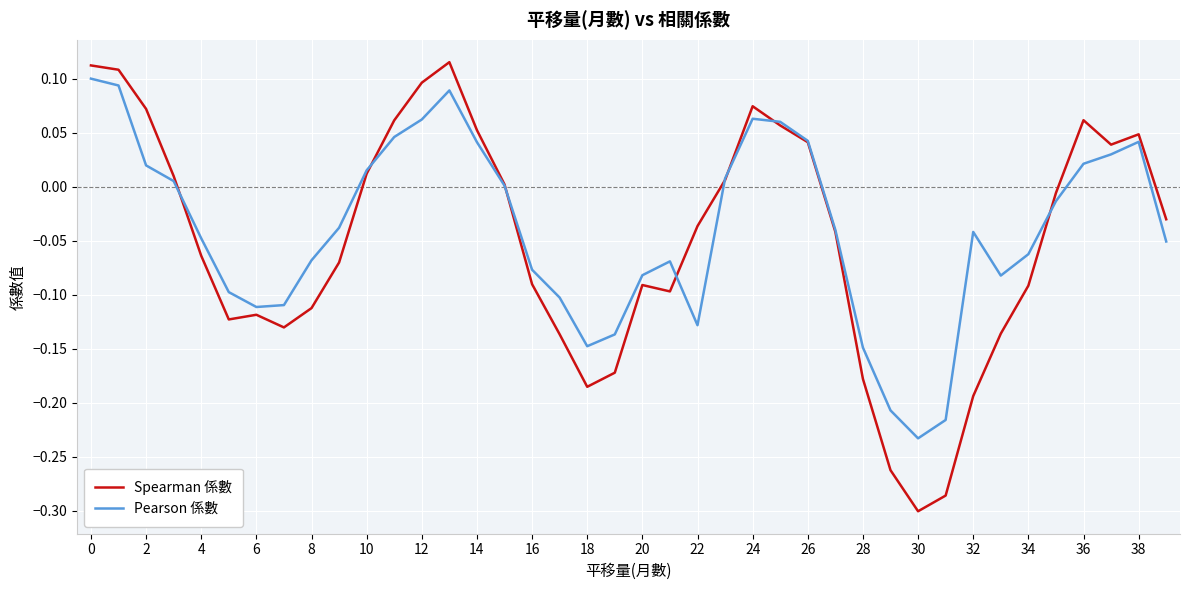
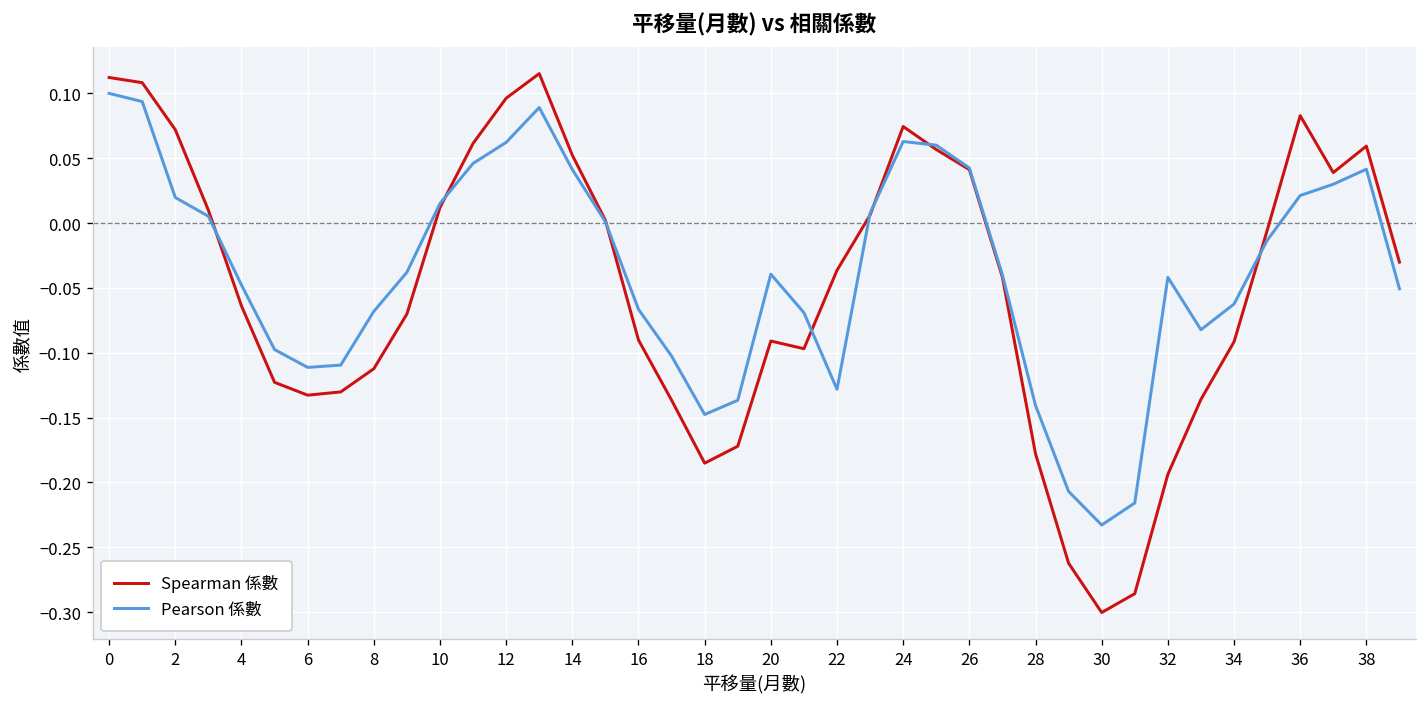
  {
    "Spearman 係數": {
      "0": 0.112,
      "2": 0.072,
      "4": -0.064,
-     "6": -0.119,
+     "6": -0.133,
      "8": -0.112,
      "10": 0.012,
      "12": 0.096,
      "14": 0.052,
      "16": -0.090,
      "18": -0.185,
      "20": -0.091,
      "22": -0.036,
      "24": 0.074,
      "28": -0.178,
      "30": -0.300,
      "32": -0.194,
      "34": -0.092,
-     "36": 0.061,
-     "38": 0.048
+     "36": 0.083,
+     "38": 0.059
    },
    "Pearson 係數": {
      "0": 0.100,
      "2": 0.020,
      "4": -0.048,
      "6": -0.111,
      "8": -0.068,
      "10": 0.015,
      "12": 0.062,
      "14": 0.041,
-     "16": -0.077,
+     "16": -0.067,
      "18": -0.148,
-     "20": -0.082,
+     "20": -0.039,
      "22": -0.128,
      "24": 0.063,
-     "28": -0.149,
+     "28": -0.141,
      "30": -0.233,
      "32": -0.042,
      "34": -0.062,
      "36": 0.021,
      "38": 0.041
    }
  }
